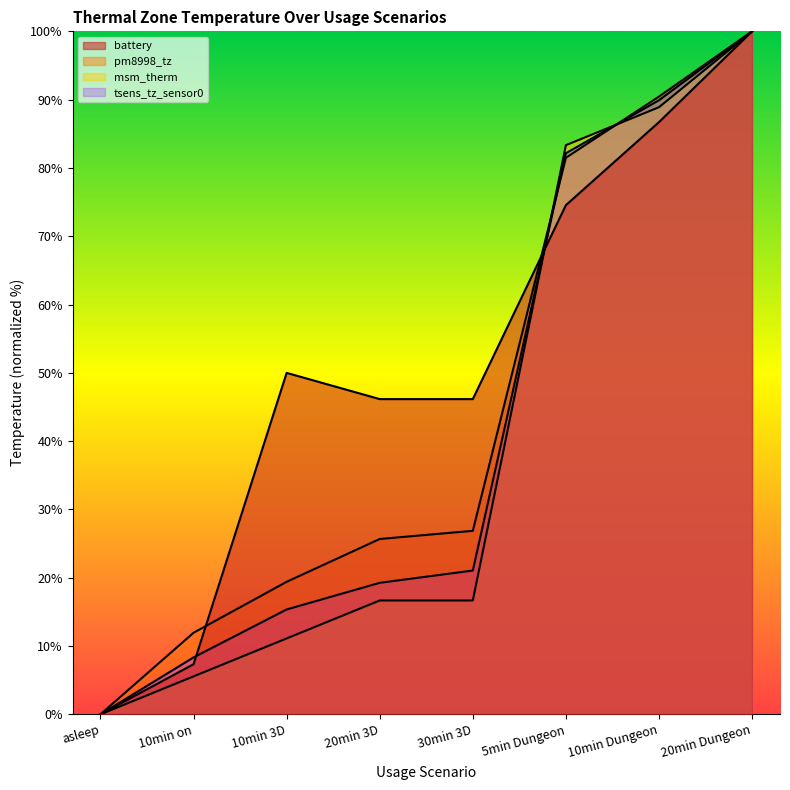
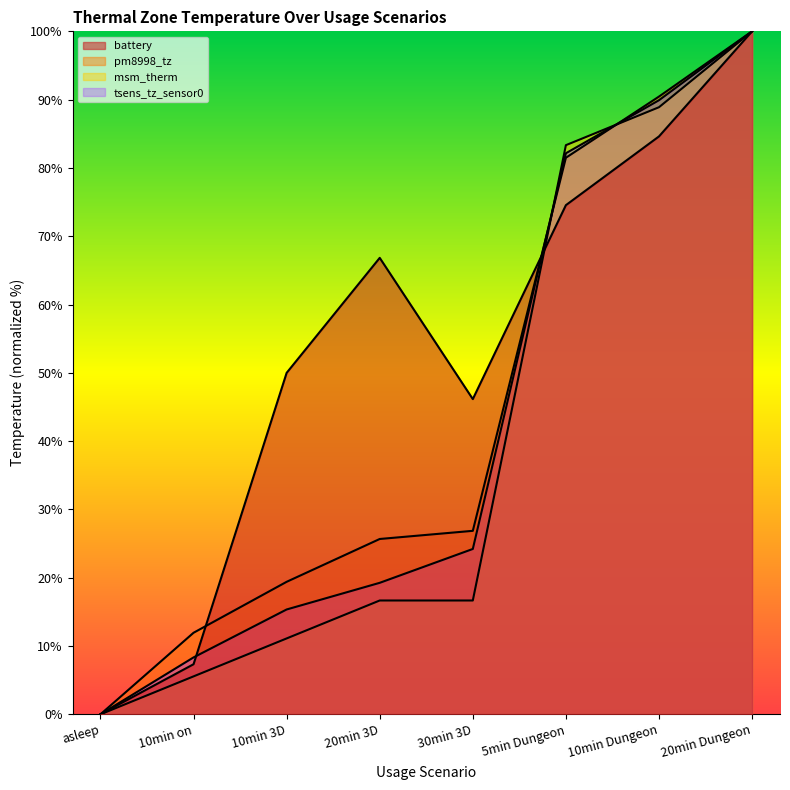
  {
    "battery": {
      "10min on": "7%",
      "10min 3D": "50%",
-     "20min 3D": "46%",
+     "20min 3D": "67%",
      "30min 3D": "46%",
      "5min Dungeon": "75%",
-     "10min Dungeon": "87%"
+     "10min Dungeon": "85%"
    },
    "tsens_tz_sensor0": {
      "10min on": "8%",
      "10min 3D": "15%",
      "20min 3D": "19%",
-     "30min 3D": "21%",
+     "30min 3D": "24%",
      "5min Dungeon": "82%",
      "10min Dungeon": "90%"
    }
  }
